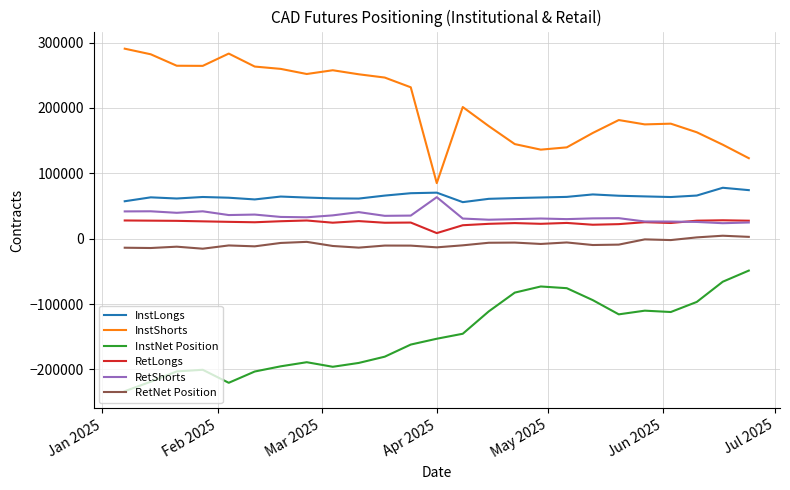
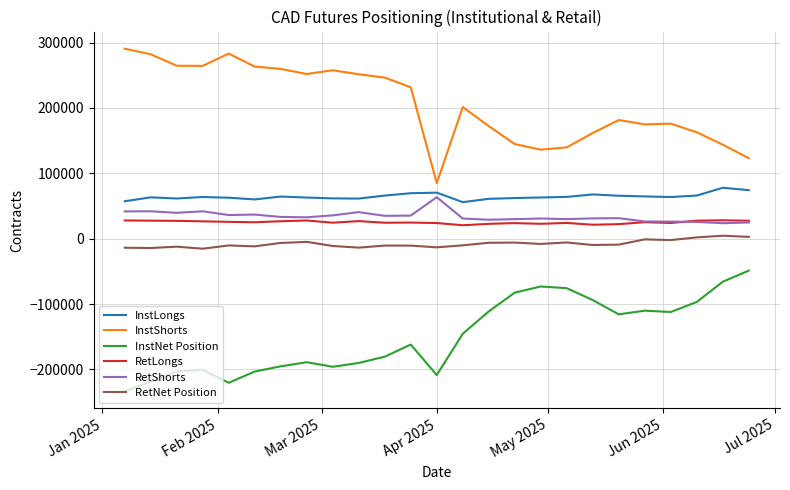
  {
    "InstLongs": {
      "Apr 2025": 70000
    },
    "InstShorts": {
      "Apr 2025": 80000
    },
    "InstNet Position": {
-     "Apr 2025": -150000
+     "Apr 2025": -210000
    },
    "RetLongs": {
-     "Apr 2025": 10000
+     "Apr 2025": 20000
    },
    "RetShorts": {
      "Apr 2025": 60000
    },
    "RetNet Position": {
      "Apr 2025": -10000
    }
  }
